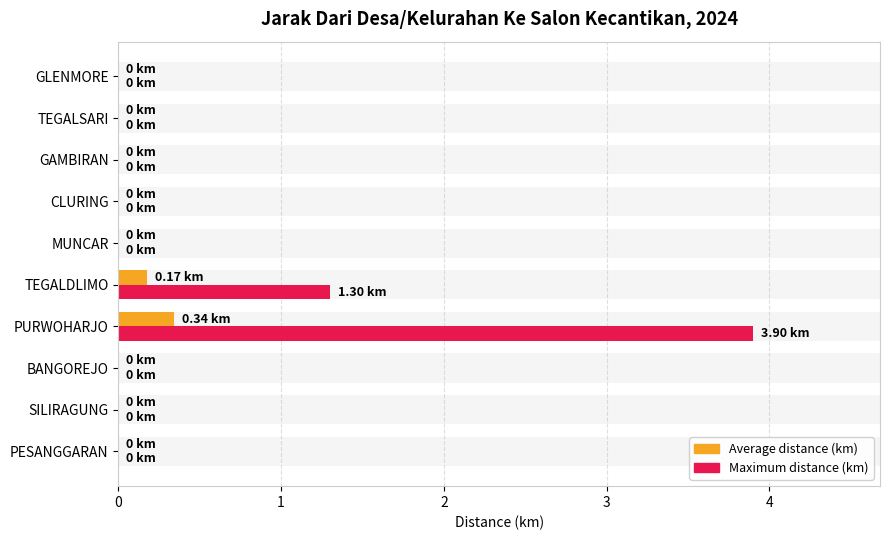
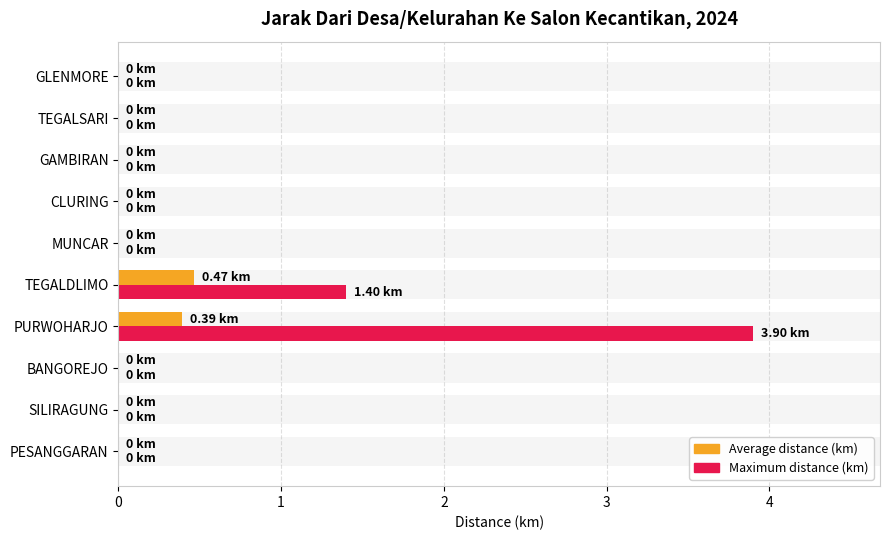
  {
    "Average distance (km)": {
      "GLENMORE": 0,
      "TEGALSARI": 0,
      "GAMBIRAN": 0,
      "CLURING": 0,
      "MUNCAR": 0,
-     "TEGALDLIMO": 0.17,
-     "PURWOHARJO": 0.34,
+     "TEGALDLIMO": 0.47,
+     "PURWOHARJO": 0.39,
      "BANGOREJO": 0,
      "SILIRAGUNG": 0,
      "PESANGGARAN": 0
    },
    "Maximum distance (km)": {
      "GLENMORE": 0,
      "TEGALSARI": 0,
      "GAMBIRAN": 0,
      "CLURING": 0,
      "MUNCAR": 0,
-     "TEGALDLIMO": 1.30,
+     "TEGALDLIMO": 1.40,
      "BANGOREJO": 0,
      "SILIRAGUNG": 0,
      "PESANGGARAN": 0
    }
  }
